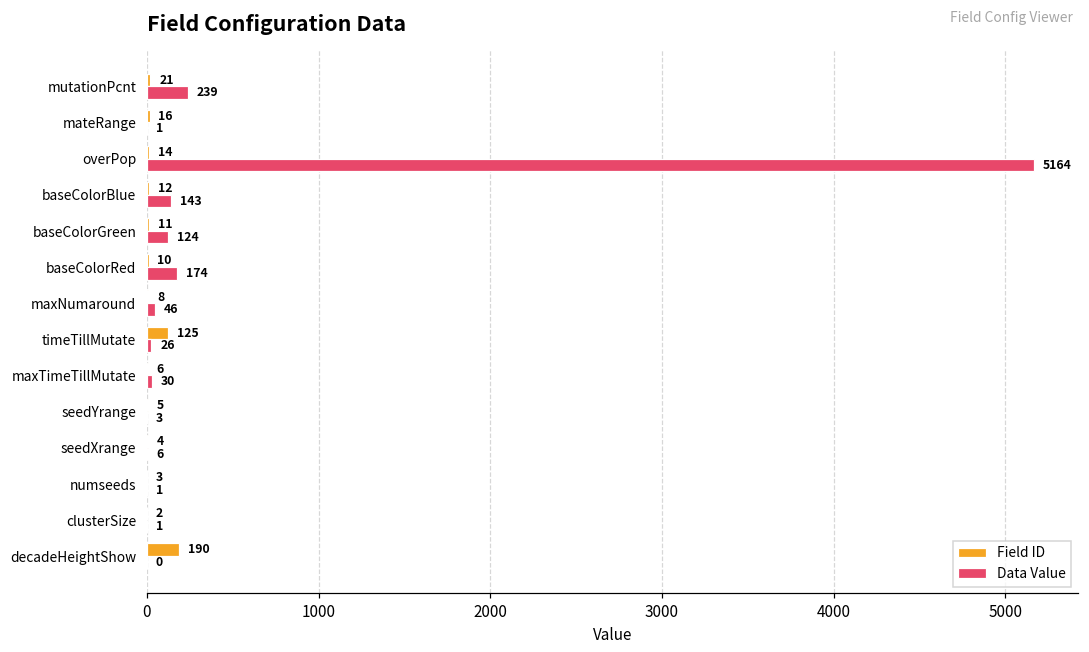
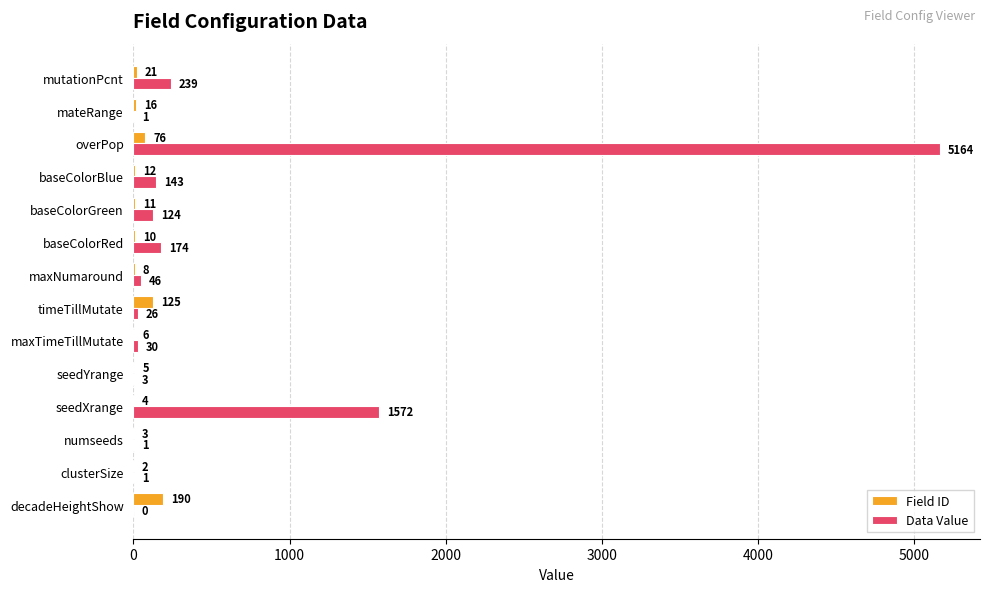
  {
    "Field ID": {
      "mutationPcnt": 21,
      "mateRange": 16,
-     "overPop": 14,
+     "overPop": 76,
      "baseColorBlue": 12,
      "baseColorGreen": 11,
      "baseColorRed": 10,
      "maxNumaround": 8,
      "timeTillMutate": 125,
      "maxTimeTillMutate": 6,
      "seedYrange": 5,
      "seedXrange": 4,
      "numseeds": 3,
      "clusterSize": 2,
      "decadeHeightShow": 190
    },
    "Data Value": {
      "mutationPcnt": 239,
      "mateRange": 1,
      "overPop": 5164,
      "baseColorBlue": 143,
      "baseColorGreen": 124,
      "baseColorRed": 174,
      "maxNumaround": 46,
      "timeTillMutate": 26,
      "maxTimeTillMutate": 30,
      "seedYrange": 3,
-     "seedXrange": 6,
+     "seedXrange": 1572,
      "numseeds": 1,
      "clusterSize": 1,
      "decadeHeightShow": 0
    }
  }
